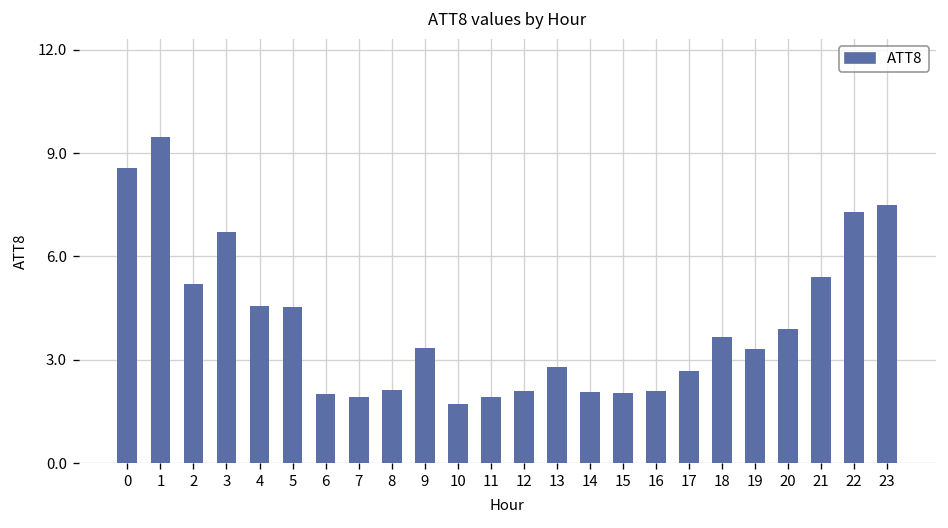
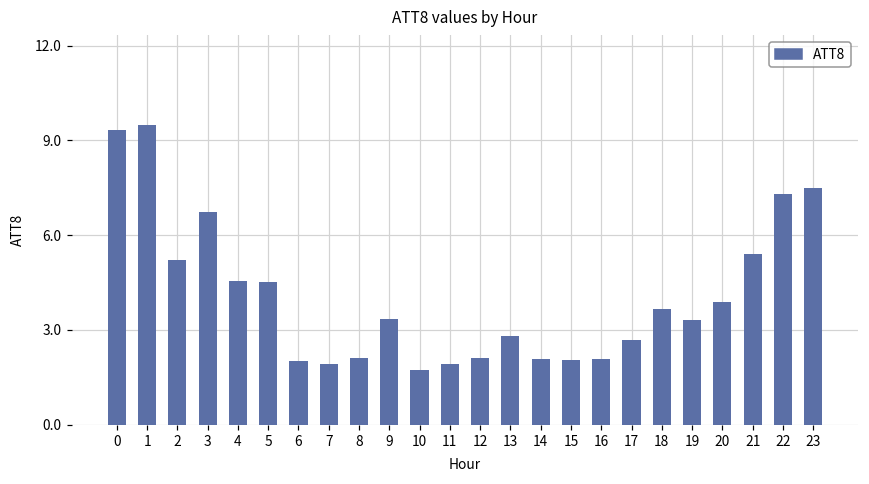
  {
-   "0": 8.6,
+   "0": 9.3,
    "1": 9.5,
    "2": 5.2,
    "3": 6.7,
    "4": 4.6,
    "5": 4.5,
    "6": 2.0,
    "7": 1.9,
    "8": 2.1,
    "9": 3.3,
    "10": 1.7,
    "11": 1.9,
    "12": 2.1,
    "13": 2.8,
    "14": 2.1,
    "15": 2.0,
    "16": 2.1,
    "17": 2.7,
    "18": 3.7,
    "19": 3.3,
    "20": 3.9,
    "21": 5.4,
    "22": 7.3,
    "23": 7.5
  }
